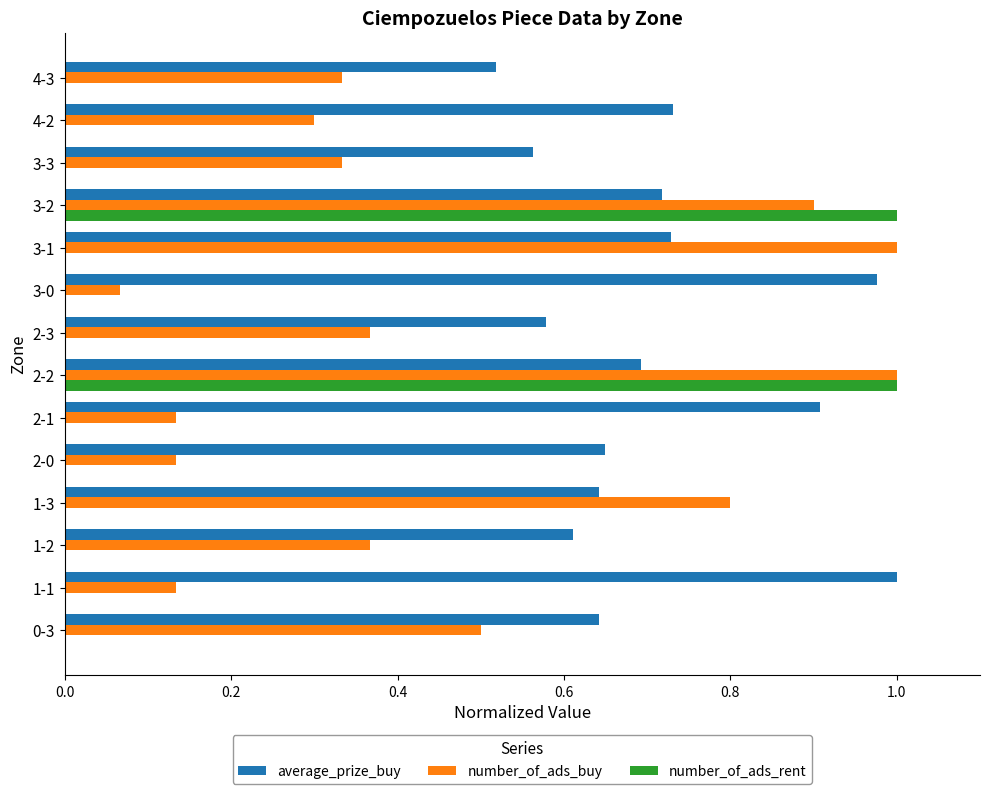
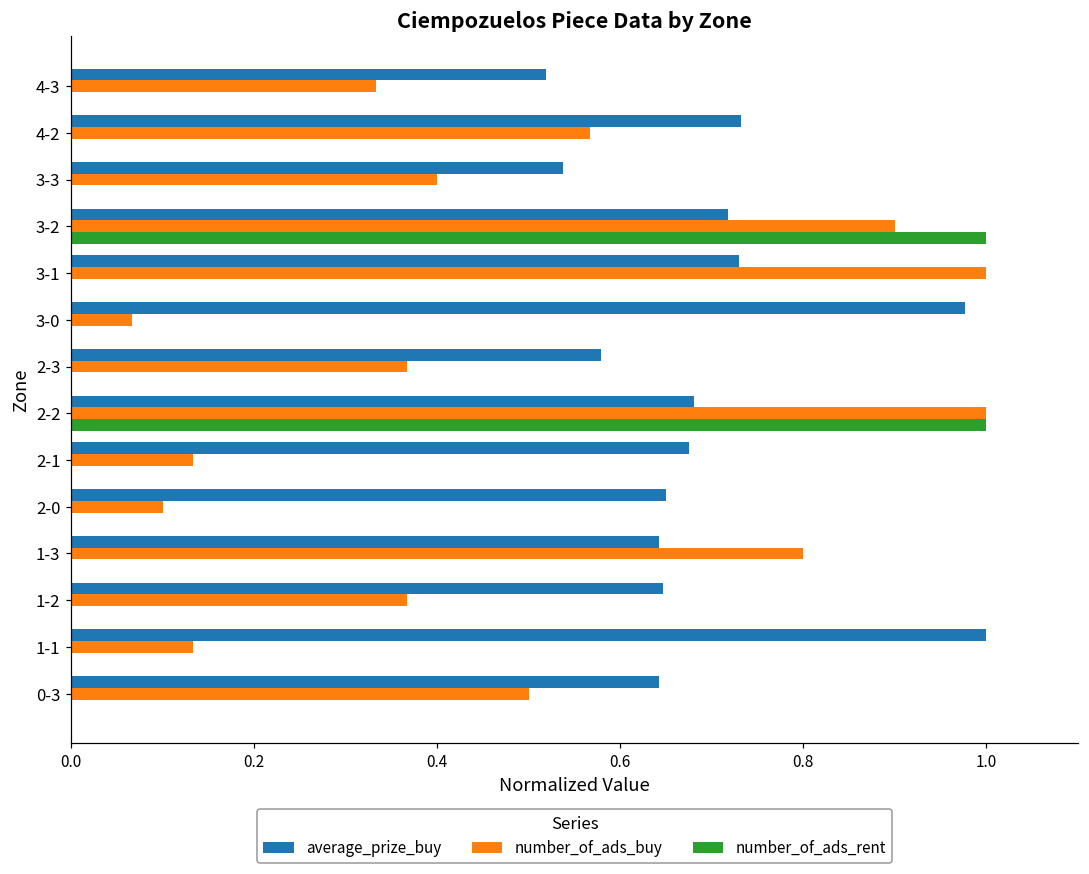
  {
    "average_prize_buy": {
      "4-3": 0.52,
      "4-2": 0.73,
-     "3-3": 0.56,
+     "3-3": 0.54,
      "3-2": 0.72,
      "3-1": 0.73,
      "3-0": 0.98,
      "2-3": 0.58,
-     "2-2": 0.69,
-     "2-1": 0.91,
+     "2-2": 0.68,
+     "2-1": 0.67,
      "2-0": 0.65,
      "1-3": 0.64,
-     "1-2": 0.61,
+     "1-2": 0.65,
      "1-1": 1.00,
      "0-3": 0.64
    },
    "number_of_ads_buy": {
      "4-3": 0.33,
-     "4-2": 0.30,
-     "3-3": 0.33,
+     "4-2": 0.57,
+     "3-3": 0.40,
      "3-2": 0.90,
      "3-1": 1.00,
      "3-0": 0.07,
      "2-3": 0.37,
      "2-2": 1.00,
      "2-1": 0.13,
-     "2-0": 0.13,
+     "2-0": 0.10,
      "1-3": 0.80,
      "1-2": 0.37,
      "1-1": 0.13,
      "0-3": 0.50
    },
    "number_of_ads_rent": {
      "4-3": 0.00,
      "4-2": 0.00,
      "3-3": 0.00,
      "3-2": 1.00,
      "3-1": 0.00,
      "3-0": 0.00,
      "2-3": 0.00,
      "2-2": 1.00,
      "2-1": 0.00,
      "2-0": 0.00,
      "1-3": 0.00,
      "1-2": 0.00,
      "1-1": 0.00,
      "0-3": 0.00
    }
  }
